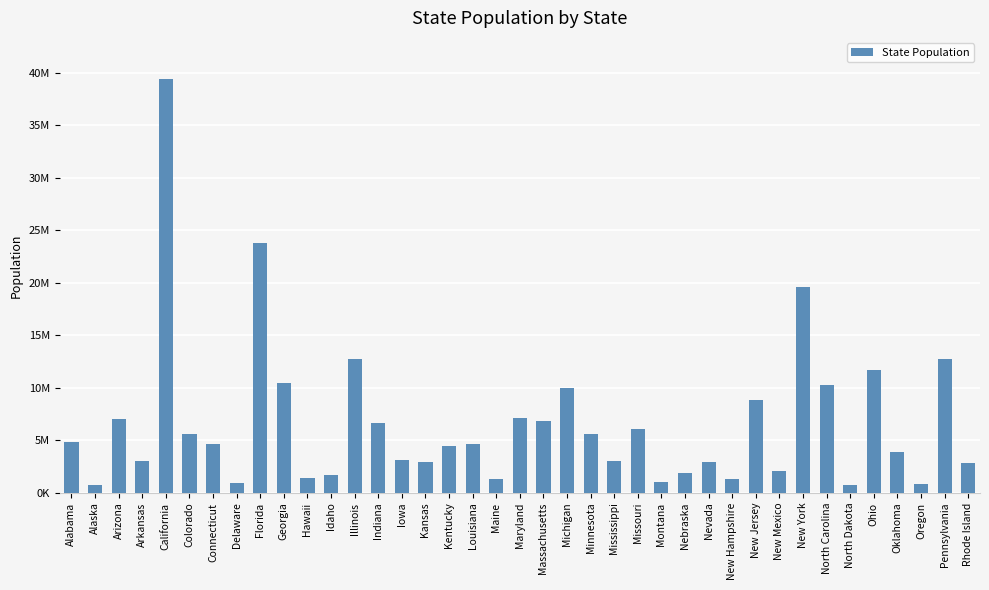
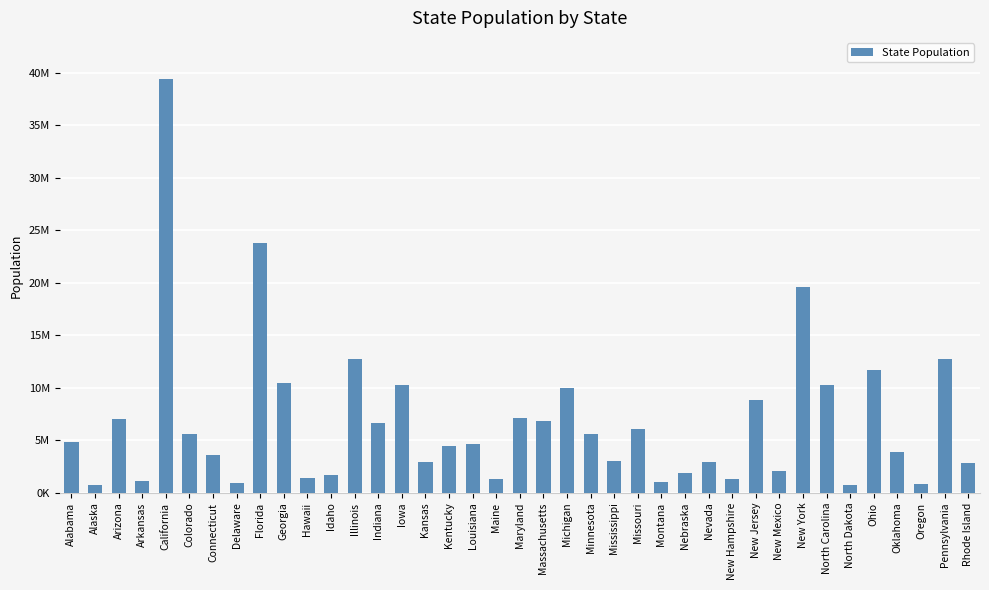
  {
    "Alabama": 4900000,
    "Alaska": 700000,
    "Arizona": 7000000,
-   "Arkansas": 3000000,
+   "Arkansas": 1100000,
    "California": 39400000,
    "Colorado": 5600000,
-   "Connecticut": 4700000,
+   "Connecticut": 3600000,
    "Delaware": 1000000,
    "Florida": 23800000,
    "Georgia": 10400000,
    "Hawaii": 1400000,
    "Idaho": 1700000,
    "Illinois": 12800000,
    "Indiana": 6700000,
-   "Iowa": 3100000,
+   "Iowa": 10300000,
    "Kansas": 2900000,
    "Kentucky": 4500000,
    "Louisiana": 4700000,
    "Maine": 1300000,
    "Maryland": 7200000,
    "Massachusetts": 6900000,
    "Michigan": 10000000,
    "Minnesota": 5600000,
    "Mississippi": 3000000,
    "Missouri": 6100000,
    "Montana": 1100000,
    "Nebraska": 1900000,
    "Nevada": 3000000,
    "New Hampshire": 1300000,
    "New Jersey": 8900000,
    "New Mexico": 2100000,
    "New York": 19600000,
    "North Carolina": 10300000,
    "North Dakota": 800000,
    "Ohio": 11700000,
    "Oklahoma": 3900000,
    "Oregon": 800000,
    "Pennsylvania": 12800000,
    "Rhode Island": 2800000
  }
